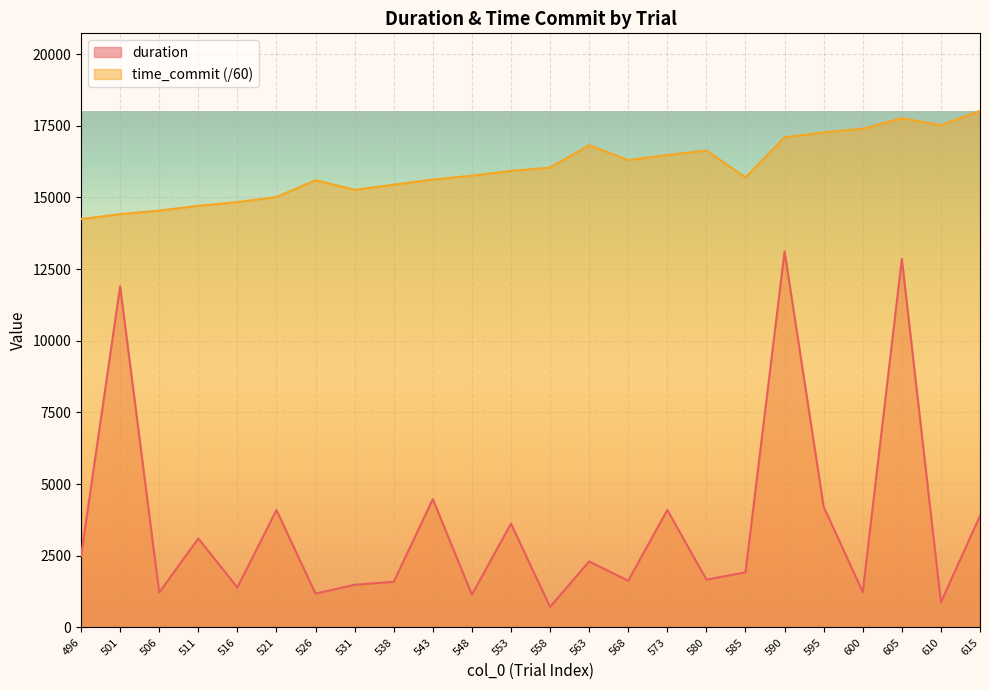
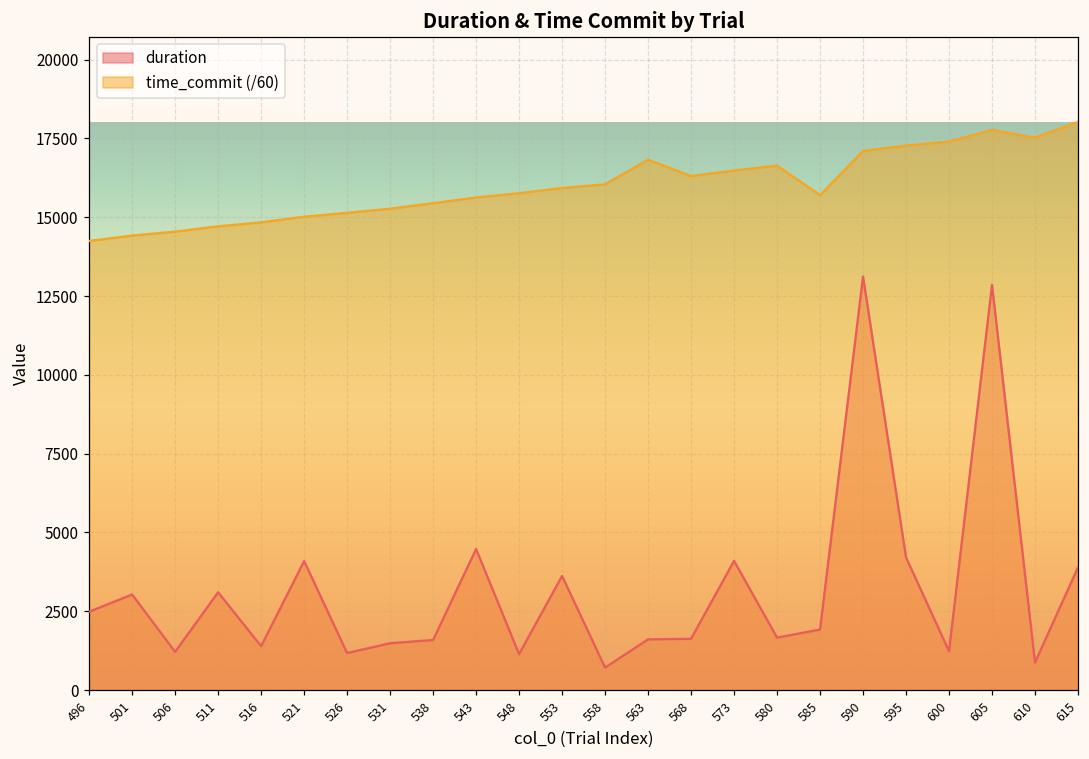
  {
    "duration": {
      "496": 2500,
-     "501": 11900,
+     "501": 3000,
      "506": 1200,
      "511": 3100,
      "516": 1400,
      "521": 4100,
      "526": 1200,
      "531": 1500,
      "538": 1600,
      "543": 4500,
      "548": 1100,
      "553": 3600,
      "558": 700,
-     "563": 2300,
+     "563": 1600,
      "568": 1600,
      "573": 4100,
      "580": 1700,
      "585": 1900,
      "590": 13100,
      "595": 4200,
      "600": 1200,
      "605": 12900,
      "610": 900,
      "615": 3900
    },
    "time_commit (/60)": {
      "496": 14200,
      "501": 14400,
      "506": 14500,
      "511": 14700,
      "516": 14800,
      "521": 15000,
-     "526": 15600,
+     "526": 15100,
      "531": 15300,
      "538": 15400,
      "543": 15600,
      "548": 15800,
      "553": 15900,
      "558": 16000,
      "563": 16800,
      "568": 16300,
      "573": 16500,
      "580": 16600,
      "585": 15700,
      "590": 17100,
      "595": 17300,
      "600": 17400,
      "605": 17800,
      "610": 17500,
      "615": 18000
    }
  }
